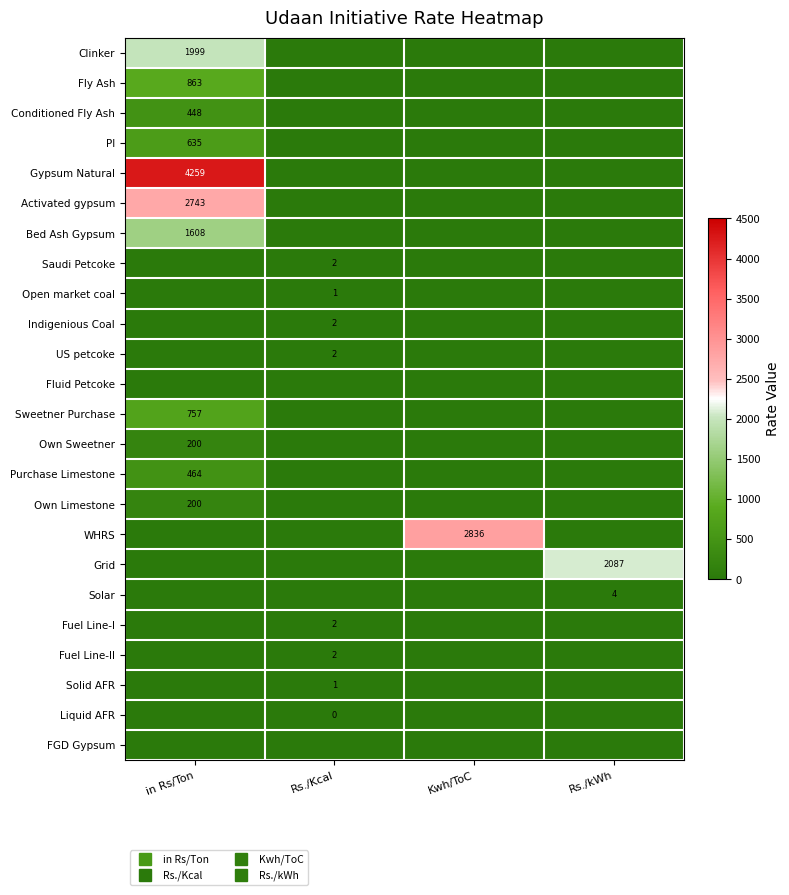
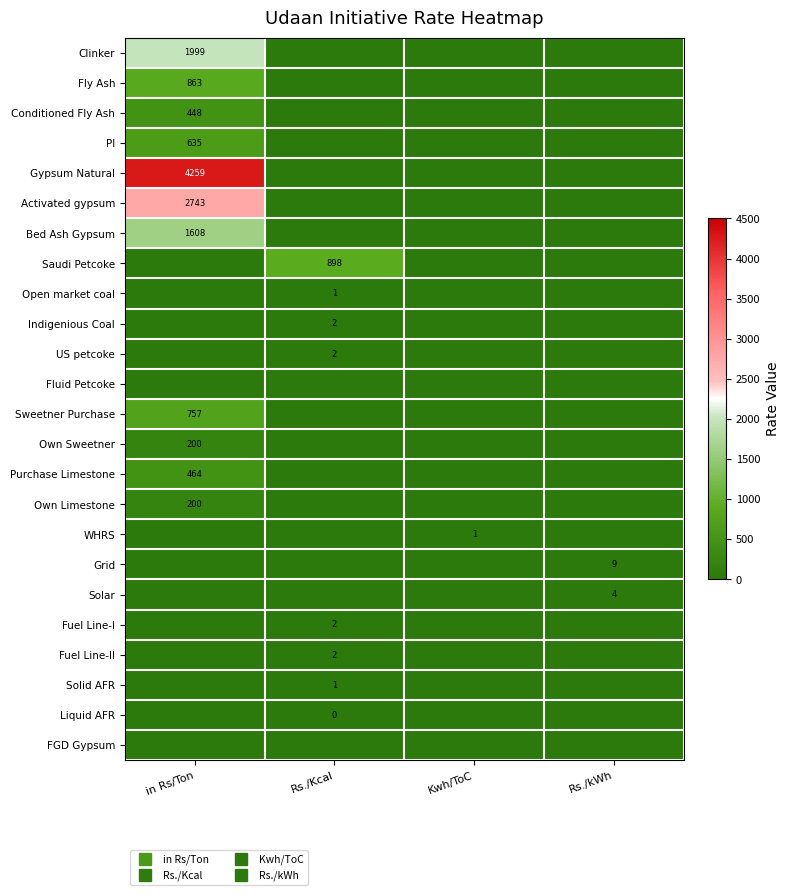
  {
    "Clinker": {
      "in Rs/Ton": 1999
    },
    "Fly Ash": {
      "in Rs/Ton": 863
    },
    "Conditioned Fly Ash": {
      "in Rs/Ton": 448
    },
    "PI": {
      "in Rs/Ton": 635
    },
    "Gypsum Natural": {
      "in Rs/Ton": 4259
    },
    "Activated gypsum": {
      "in Rs/Ton": 2743
    },
    "Bed Ash Gypsum": {
      "in Rs/Ton": 1608
    },
    "Saudi Petcoke": {
-     "Rs./Kcal": 2
+     "Rs./Kcal": 898
    },
    "Open market coal": {
      "Rs./Kcal": 1
    },
    "Indigenious Coal": {
      "Rs./Kcal": 2
    },
    "US petcoke": {
      "Rs./Kcal": 2
    },
    "Sweetner Purchase": {
      "in Rs/Ton": 757
    },
    "Own Sweetner": {
      "in Rs/Ton": 200
    },
    "Purchase Limestone": {
      "in Rs/Ton": 464
    },
    "Own Limestone": {
      "in Rs/Ton": 200
    },
    "WHRS": {
-     "Kwh/ToC": 2836
+     "Kwh/ToC": 1
    },
    "Grid": {
-     "Rs./kWh": 2087
+     "Rs./kWh": 9
    },
    "Solar": {
      "Rs./kWh": 4
    },
    "Fuel Line-I": {
      "Rs./Kcal": 2
    },
    "Fuel Line-II": {
      "Rs./Kcal": 2
    },
    "Solid AFR": {
      "Rs./Kcal": 1
    },
    "Liquid AFR": {
      "Rs./Kcal": 0
    }
  }
